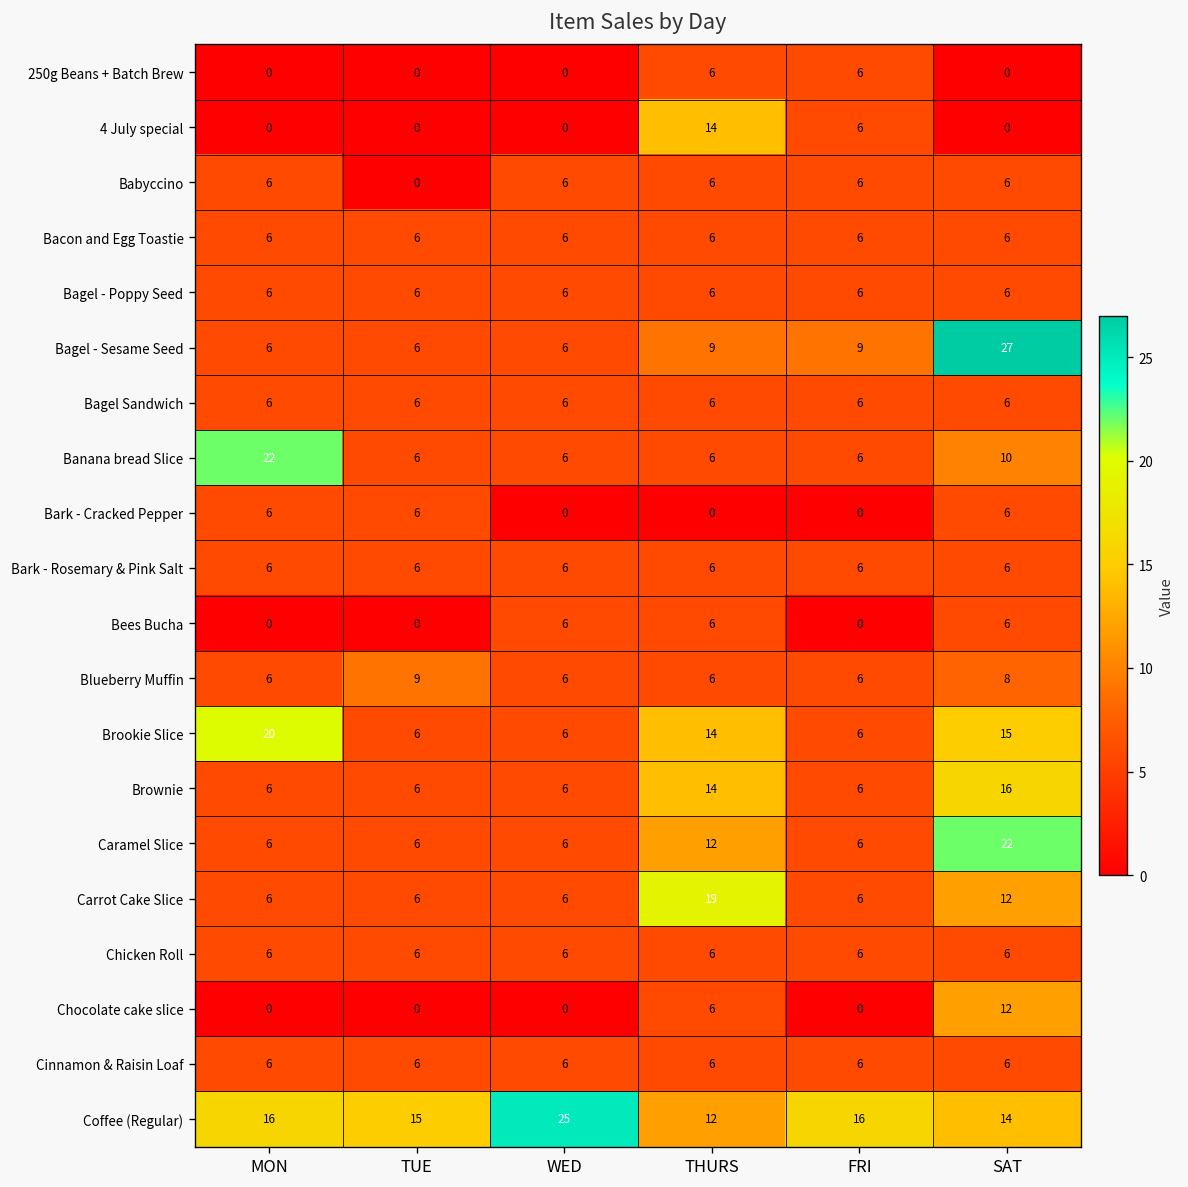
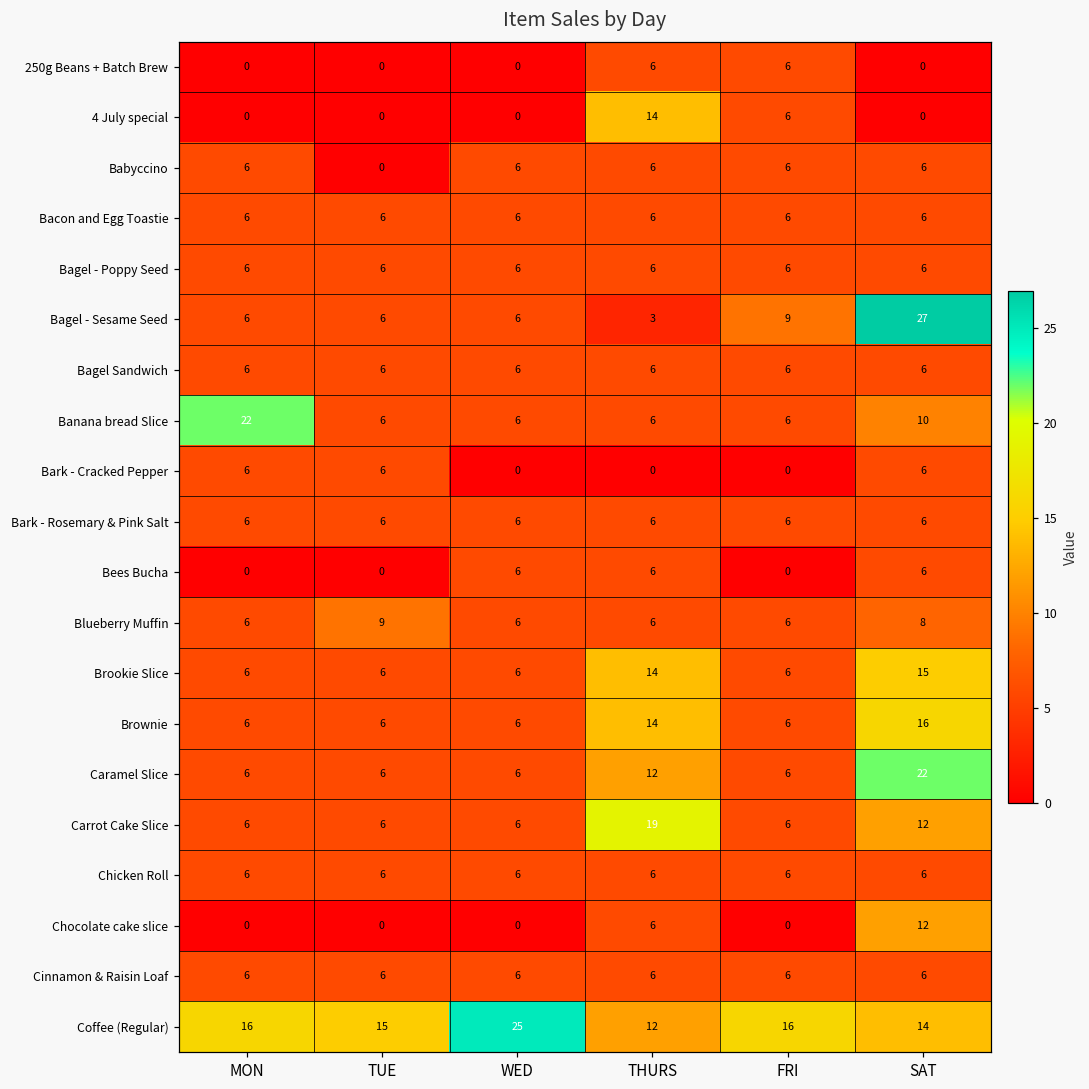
  {
    "250g Beans + Batch Brew": {
      "MON": 0,
      "TUE": 0,
      "WED": 0,
      "THURS": 6,
      "FRI": 6,
      "SAT": 0
    },
    "4 July special": {
      "MON": 0,
      "TUE": 0,
      "WED": 0,
      "THURS": 14,
      "FRI": 6,
      "SAT": 0
    },
    "Babyccino": {
      "MON": 6,
      "TUE": 0,
      "WED": 6,
      "THURS": 6,
      "FRI": 6,
      "SAT": 6
    },
    "Bacon and Egg Toastie": {
      "MON": 6,
      "TUE": 6,
      "WED": 6,
      "THURS": 6,
      "FRI": 6,
      "SAT": 6
    },
    "Bagel - Poppy Seed": {
      "MON": 6,
      "TUE": 6,
      "WED": 6,
      "THURS": 6,
      "FRI": 6,
      "SAT": 6
    },
    "Bagel - Sesame Seed": {
      "MON": 6,
      "TUE": 6,
      "WED": 6,
-     "THURS": 9,
+     "THURS": 3,
      "FRI": 9,
      "SAT": 27
    },
    "Bagel Sandwich": {
      "MON": 6,
      "TUE": 6,
      "WED": 6,
      "THURS": 6,
      "FRI": 6,
      "SAT": 6
    },
    "Banana bread Slice": {
      "MON": 22,
      "TUE": 6,
      "WED": 6,
      "THURS": 6,
      "FRI": 6,
      "SAT": 10
    },
    "Bark - Cracked Pepper": {
      "MON": 6,
      "TUE": 6,
      "WED": 0,
      "THURS": 0,
      "FRI": 0,
      "SAT": 6
    },
    "Bark - Rosemary & Pink Salt": {
      "MON": 6,
      "TUE": 6,
      "WED": 6,
      "THURS": 6,
      "FRI": 6,
      "SAT": 6
    },
    "Bees Bucha": {
      "MON": 0,
      "TUE": 0,
      "WED": 6,
      "THURS": 6,
      "FRI": 0,
      "SAT": 6
    },
    "Blueberry Muffin": {
      "MON": 6,
      "TUE": 9,
      "WED": 6,
      "THURS": 6,
      "FRI": 6,
      "SAT": 8
    },
    "Brookie Slice": {
-     "MON": 20,
+     "MON": 6,
      "TUE": 6,
      "WED": 6,
      "THURS": 14,
      "FRI": 6,
      "SAT": 15
    },
    "Brownie": {
      "MON": 6,
      "TUE": 6,
      "WED": 6,
      "THURS": 14,
      "FRI": 6,
      "SAT": 16
    },
    "Caramel Slice": {
      "MON": 6,
      "TUE": 6,
      "WED": 6,
      "THURS": 12,
      "FRI": 6,
      "SAT": 22
    },
    "Carrot Cake Slice": {
      "MON": 6,
      "TUE": 6,
      "WED": 6,
      "THURS": 19,
      "FRI": 6,
      "SAT": 12
    },
    "Chicken Roll": {
      "MON": 6,
      "TUE": 6,
      "WED": 6,
      "THURS": 6,
      "FRI": 6,
      "SAT": 6
    },
    "Chocolate cake slice": {
      "MON": 0,
      "TUE": 0,
      "WED": 0,
      "THURS": 6,
      "FRI": 0,
      "SAT": 12
    },
    "Cinnamon & Raisin Loaf": {
      "MON": 6,
      "TUE": 6,
      "WED": 6,
      "THURS": 6,
      "FRI": 6,
      "SAT": 6
    },
    "Coffee (Regular)": {
      "MON": 16,
      "TUE": 15,
      "WED": 25,
      "THURS": 12,
      "FRI": 16,
      "SAT": 14
    }
  }
